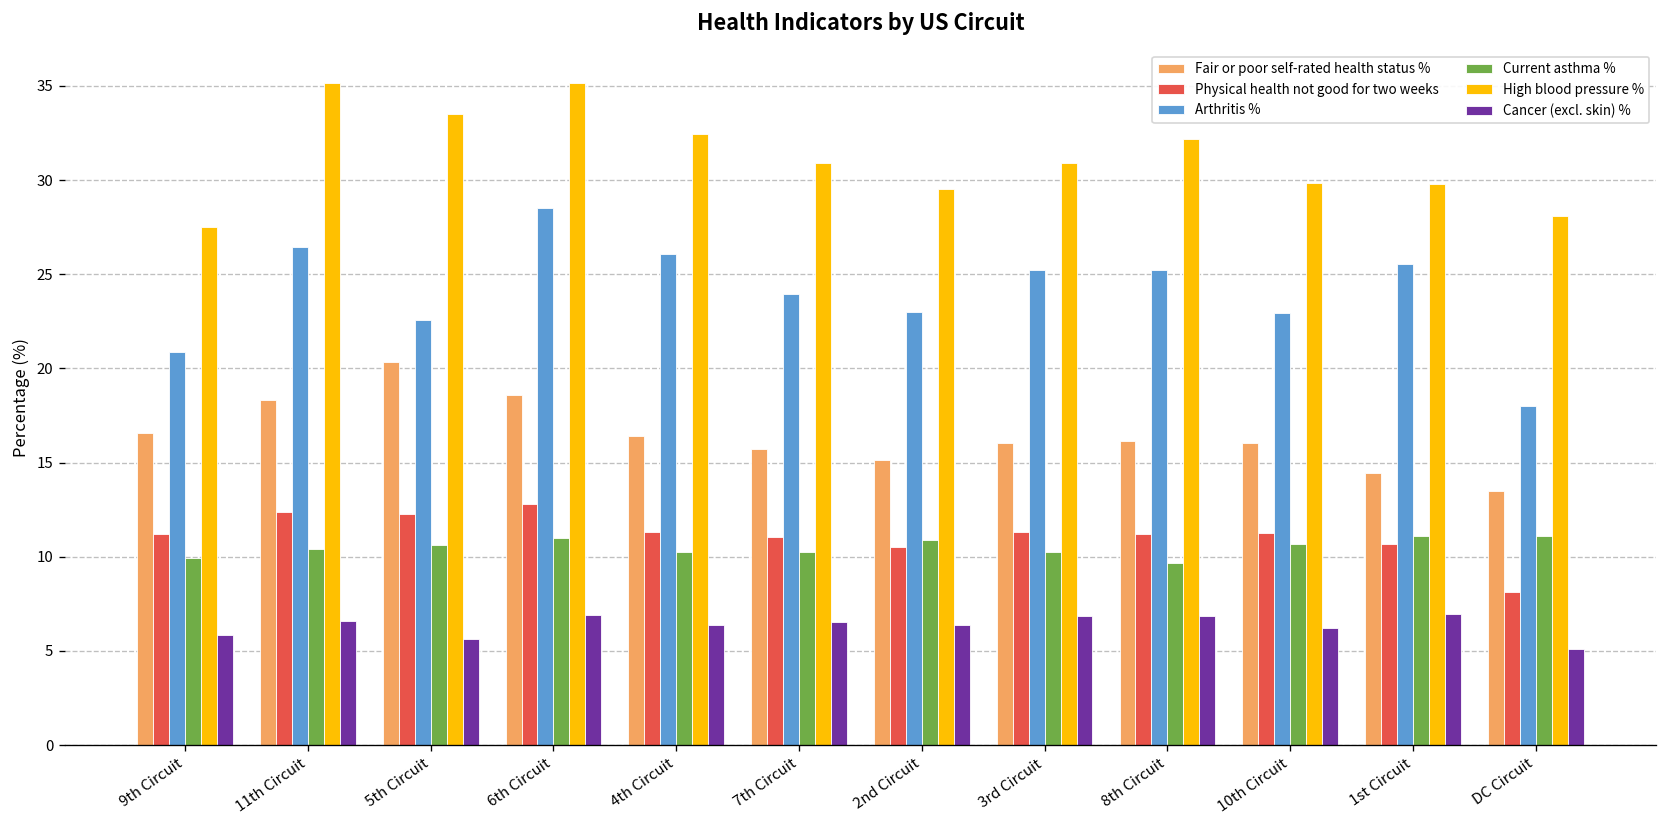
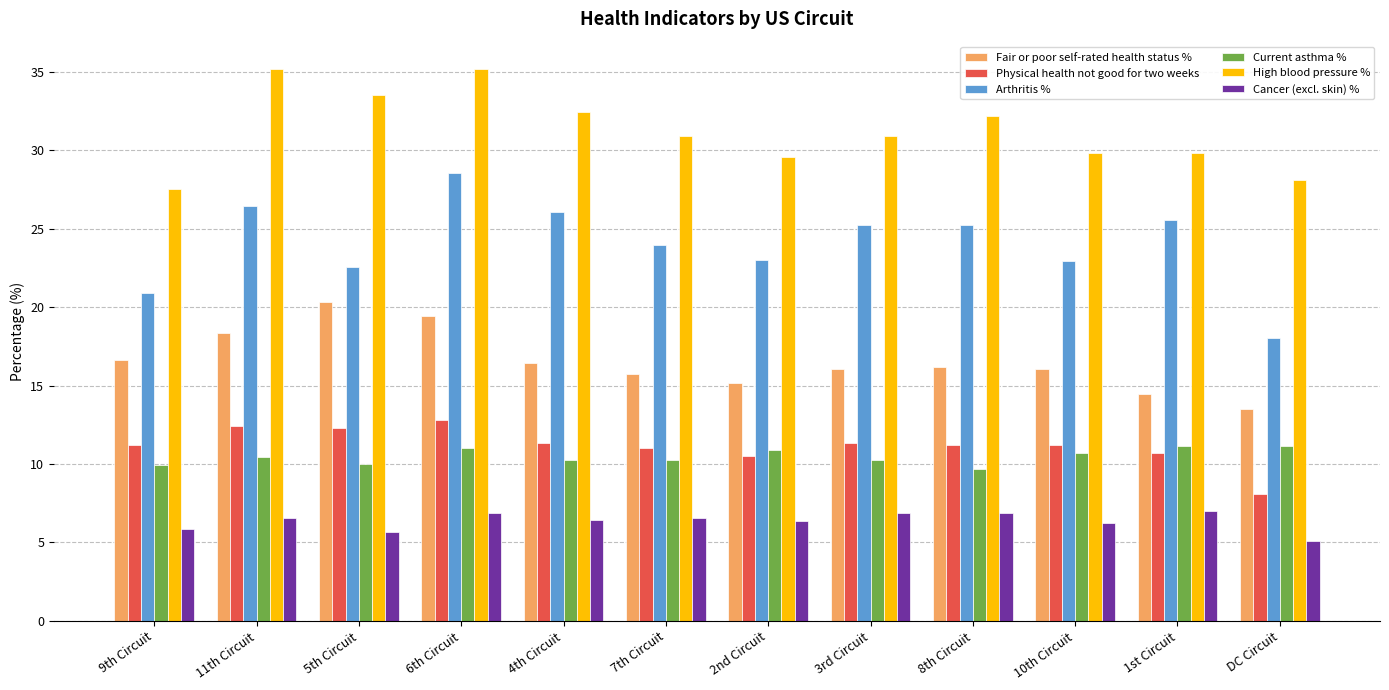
  {
    "Fair or poor self-rated health status %": {
      "9th Circuit": 16.6,
      "11th Circuit": 18.3,
      "5th Circuit": 20.3,
-     "6th Circuit": 18.6,
+     "6th Circuit": 19.4,
      "4th Circuit": 16.4,
      "7th Circuit": 15.7,
      "2nd Circuit": 15.1,
      "3rd Circuit": 16.1,
      "8th Circuit": 16.2,
      "10th Circuit": 16.0,
      "1st Circuit": 14.5,
      "DC Circuit": 13.5
    },
    "Physical health not good for two weeks": {
      "9th Circuit": 11.2,
      "11th Circuit": 12.4,
      "5th Circuit": 12.3,
      "6th Circuit": 12.8,
      "4th Circuit": 11.3,
      "7th Circuit": 11.0,
      "2nd Circuit": 10.5,
      "3rd Circuit": 11.3,
      "8th Circuit": 11.2,
      "10th Circuit": 11.2,
      "1st Circuit": 10.7,
      "DC Circuit": 8.1
    },
    "Arthritis %": {
      "9th Circuit": 20.9,
      "11th Circuit": 26.5,
      "5th Circuit": 22.6,
      "6th Circuit": 28.5,
      "4th Circuit": 26.1,
      "7th Circuit": 24.0,
      "2nd Circuit": 23.0,
      "3rd Circuit": 25.2,
      "8th Circuit": 25.2,
      "10th Circuit": 23.0,
      "1st Circuit": 25.6,
      "DC Circuit": 18.0
    },
    "Current asthma %": {
      "9th Circuit": 9.9,
      "11th Circuit": 10.4,
-     "5th Circuit": 10.6,
+     "5th Circuit": 10.0,
      "6th Circuit": 11.0,
      "4th Circuit": 10.3,
      "7th Circuit": 10.2,
      "2nd Circuit": 10.9,
      "3rd Circuit": 10.3,
      "8th Circuit": 9.7,
      "10th Circuit": 10.7,
      "1st Circuit": 11.1,
      "DC Circuit": 11.1
    },
    "High blood pressure %": {
      "9th Circuit": 27.5,
      "11th Circuit": 35.1,
      "5th Circuit": 33.5,
      "6th Circuit": 35.2,
      "4th Circuit": 32.5,
      "7th Circuit": 30.9,
      "2nd Circuit": 29.6,
      "3rd Circuit": 30.9,
      "8th Circuit": 32.2,
      "10th Circuit": 29.8,
      "1st Circuit": 29.8,
      "DC Circuit": 28.1
    },
    "Cancer (excl. skin) %": {
      "9th Circuit": 5.9,
      "11th Circuit": 6.6,
      "5th Circuit": 5.7,
      "6th Circuit": 6.9,
      "4th Circuit": 6.4,
      "7th Circuit": 6.5,
      "2nd Circuit": 6.4,
      "3rd Circuit": 6.9,
      "8th Circuit": 6.9,
      "10th Circuit": 6.2,
      "1st Circuit": 7.0,
      "DC Circuit": 5.1
    }
  }
